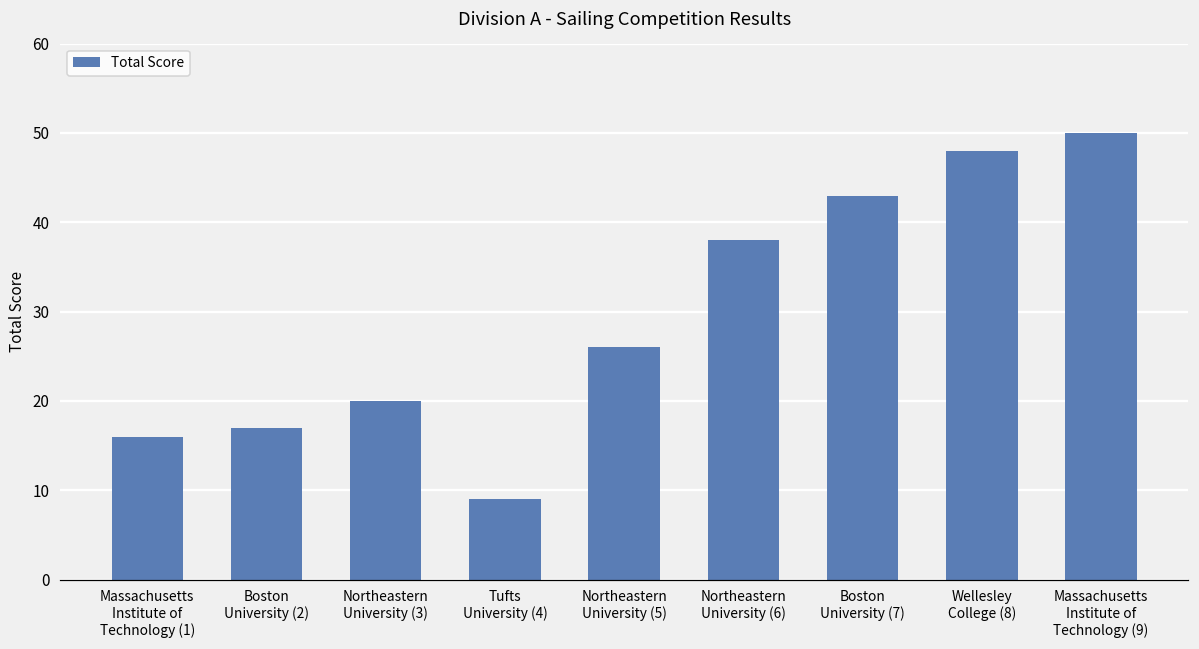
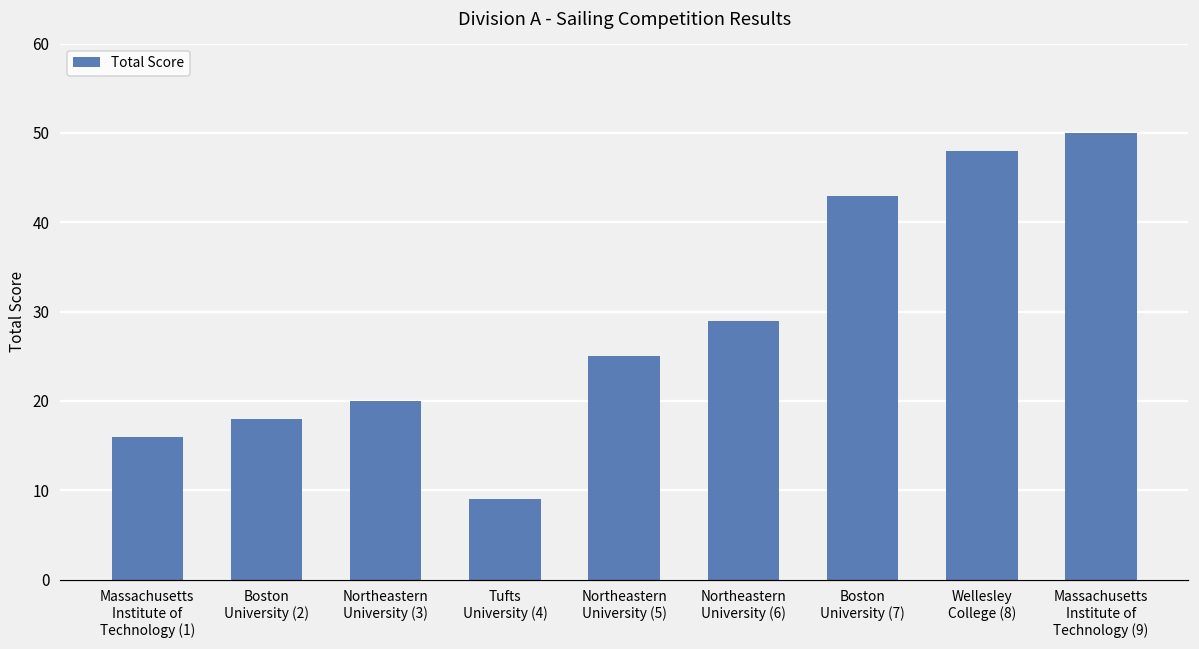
  {
    "Massachusetts Institute of Technology (1)": 16,
-   "Boston University (2)": 17,
+   "Boston University (2)": 18,
    "Northeastern University (3)": 20,
    "Tufts University (4)": 9,
-   "Northeastern University (5)": 26,
-   "Northeastern University (6)": 38,
+   "Northeastern University (5)": 25,
+   "Northeastern University (6)": 29,
    "Boston University (7)": 43,
    "Wellesley College (8)": 48,
    "Massachusetts Institute of Technology (9)": 50
  }
